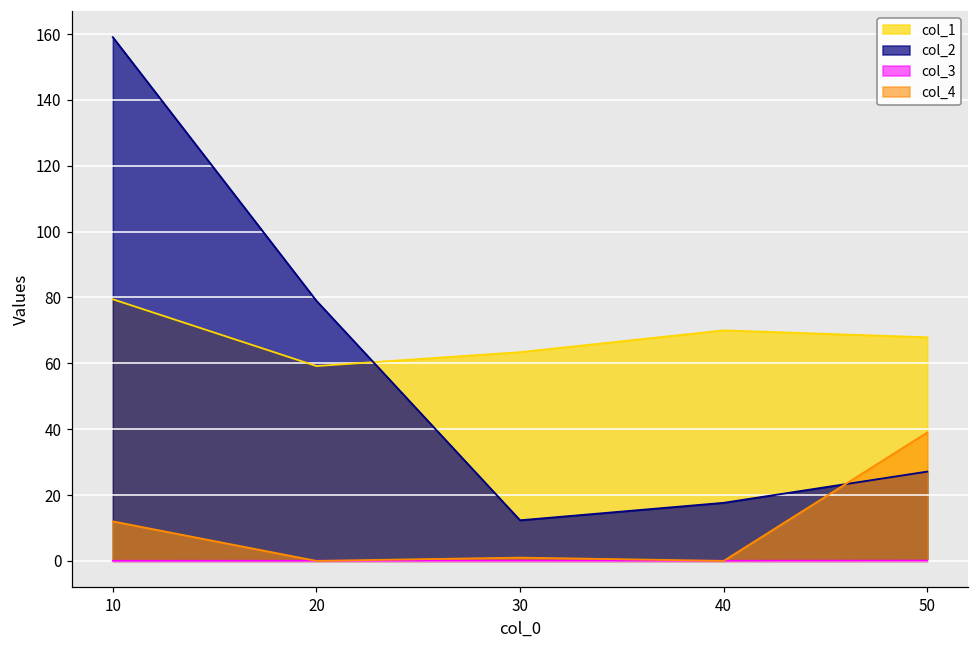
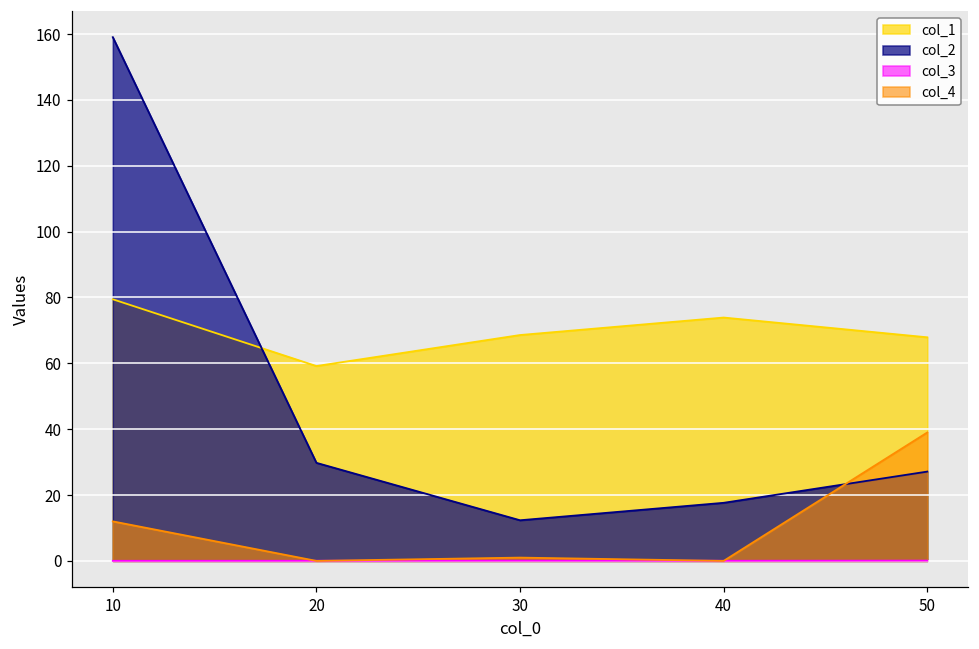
  {
    "col_1": {
      "10": 79,
      "20": 59,
-     "30": 63,
-     "40": 70,
+     "30": 69,
+     "40": 74,
      "50": 68
    },
    "col_2": {
      "10": 159,
-     "20": 79,
+     "20": 30,
      "30": 12,
      "40": 18,
      "50": 27
    },
    "col_3": {
      "10": 0,
      "30": 0,
      "50": 0
    },
    "col_4": {
      "10": 12,
      "30": 1,
      "50": 39
    }
  }
